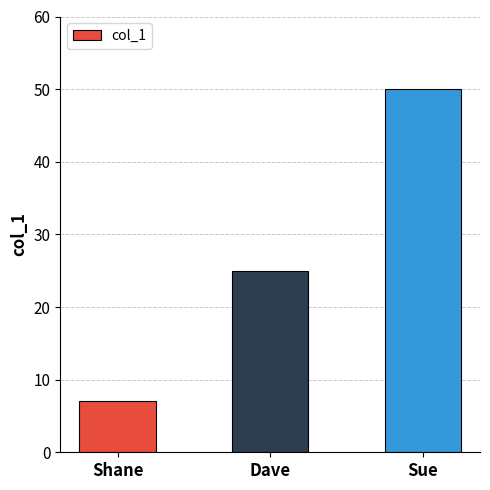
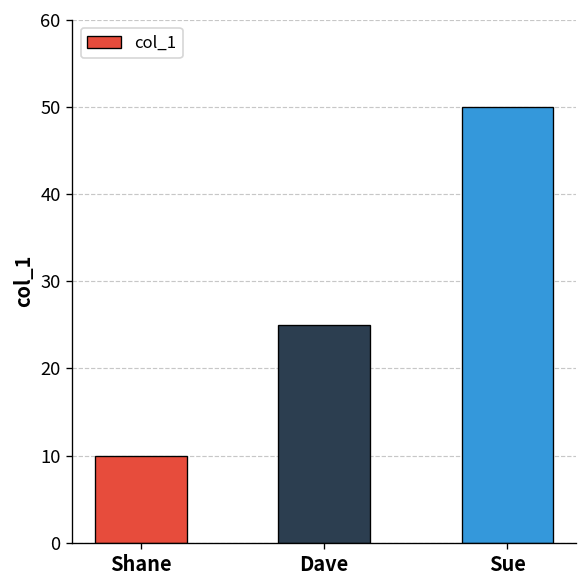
  {
-   "Shane": 7,
+   "Shane": 10,
    "Dave": 25,
    "Sue": 50
  }
